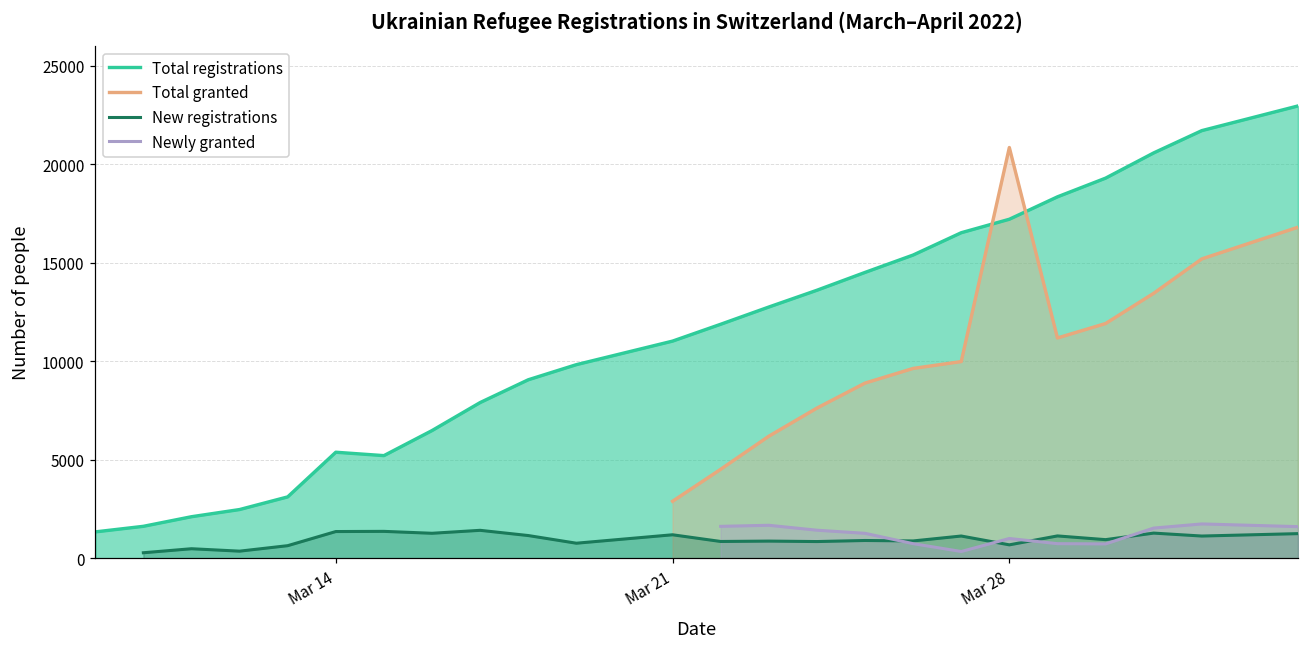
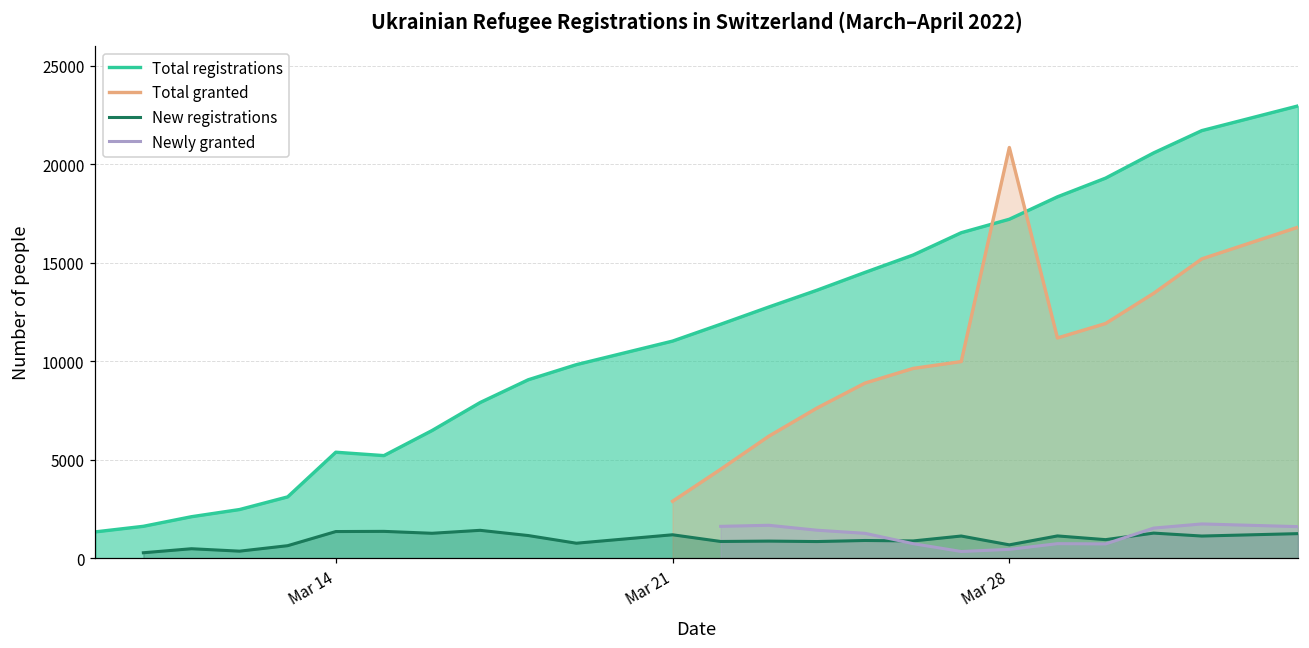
  {
    "Total registrations": {
      "Mar 14": 5400,
      "Mar 21": 11000,
      "Mar 28": 17200
    },
    "Total granted": {
      "Mar 21": 2900,
      "Mar 28": 20800
    },
    "New registrations": {
      "Mar 14": 1400,
      "Mar 21": 1200,
      "Mar 28": 700
    },
    "Newly granted": {
-     "Mar 28": 1000
+     "Mar 28": 500
    }
  }
